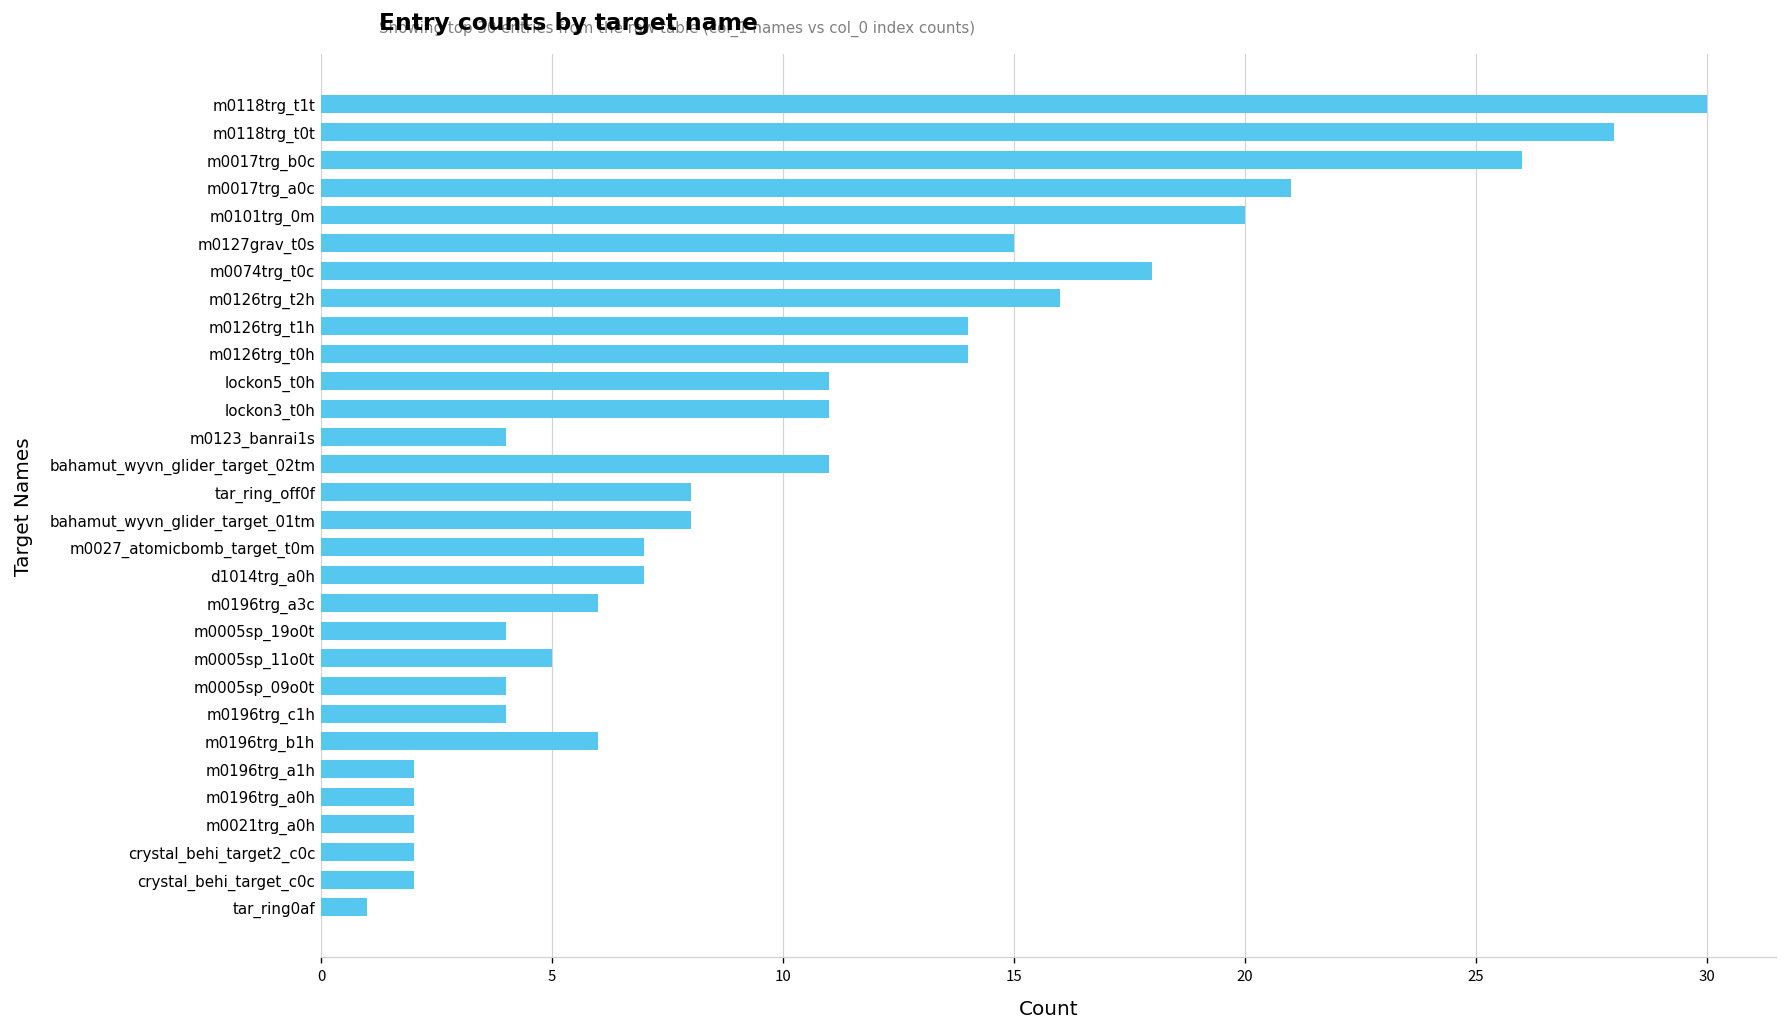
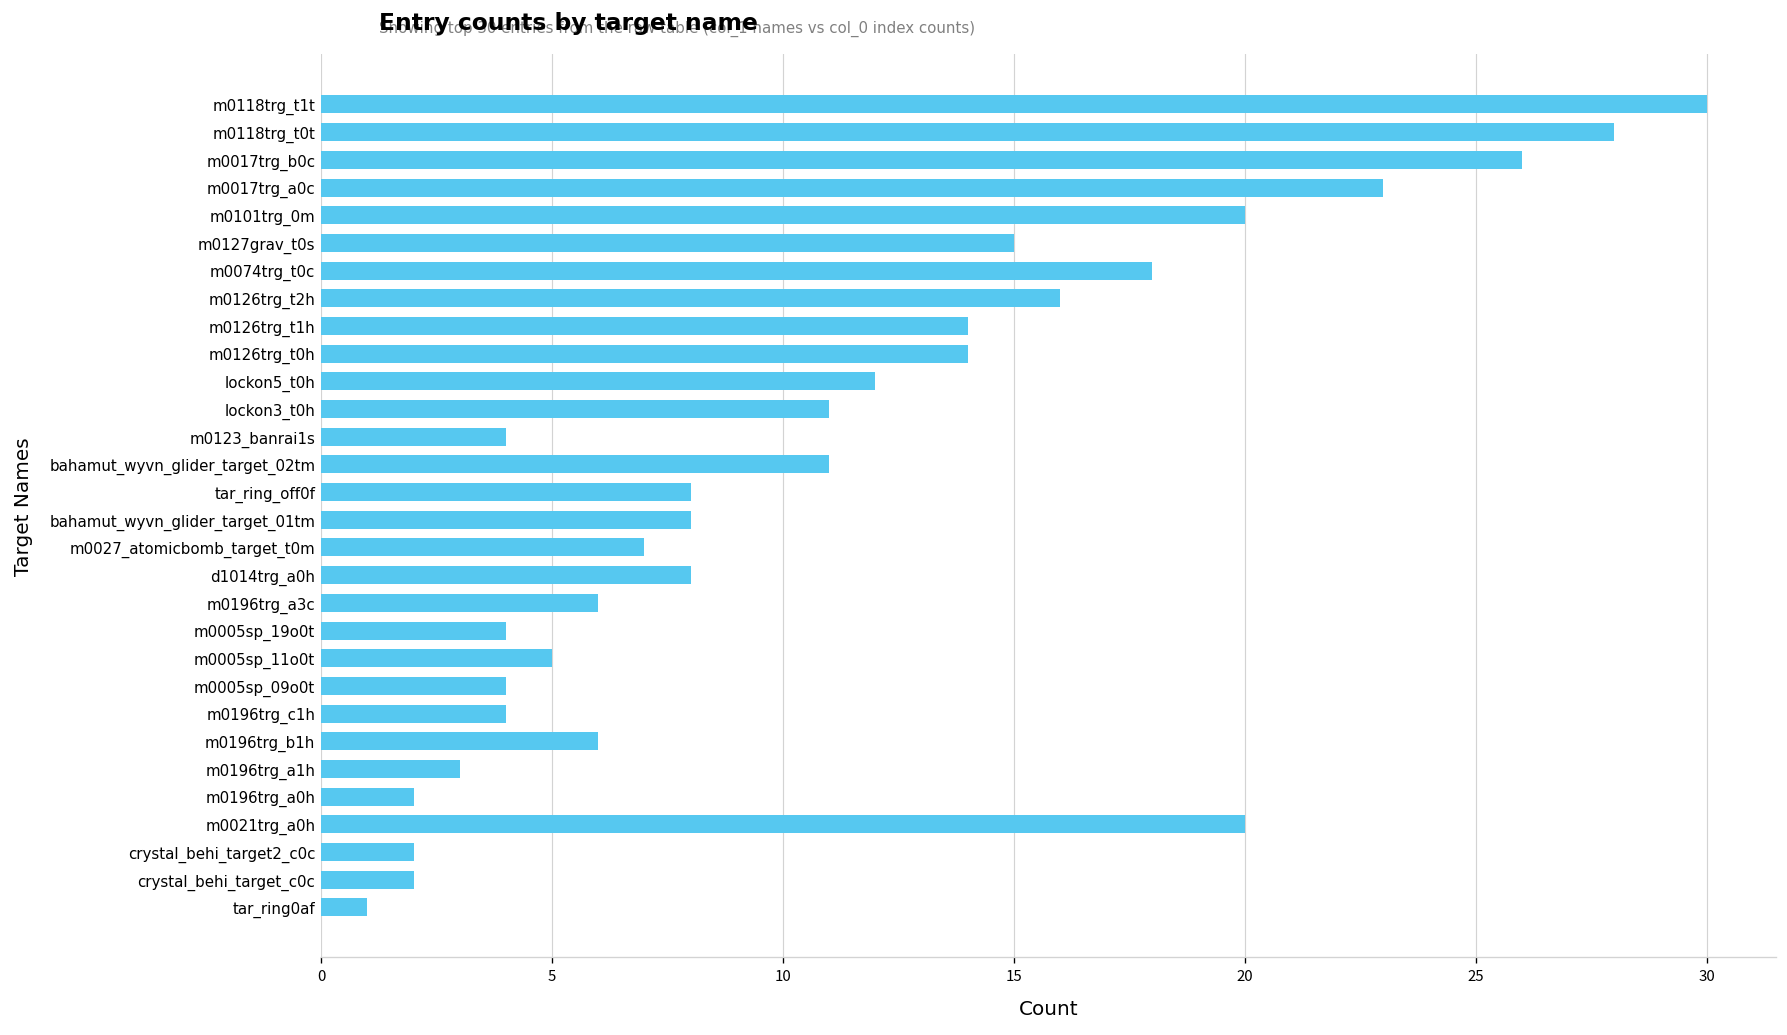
  {
    "m0118trg_t1t": 30,
    "m0118trg_t0t": 28,
    "m0017trg_b0c": 26,
-   "m0017trg_a0c": 21,
+   "m0017trg_a0c": 23,
    "m0101trg_0m": 20,
    "m0127grav_t0s": 15,
    "m0074trg_t0c": 18,
    "m0126trg_t2h": 16,
    "m0126trg_t1h": 14,
    "m0126trg_t0h": 14,
-   "lockon5_t0h": 11,
+   "lockon5_t0h": 12,
    "lockon3_t0h": 11,
    "m0123_banrai1s": 4,
    "bahamut_wyvn_glider_target_02tm": 11,
    "tar_ring_off0f": 8,
    "bahamut_wyvn_glider_target_01tm": 8,
    "m0027_atomicbomb_target_t0m": 7,
-   "d1014trg_a0h": 7,
+   "d1014trg_a0h": 8,
    "m0196trg_a3c": 6,
    "m0005sp_19o0t": 4,
    "m0005sp_11o0t": 5,
    "m0005sp_09o0t": 4,
    "m0196trg_c1h": 4,
    "m0196trg_b1h": 6,
-   "m0196trg_a1h": 2,
+   "m0196trg_a1h": 3,
    "m0196trg_a0h": 2,
-   "m0021trg_a0h": 2,
+   "m0021trg_a0h": 20,
    "crystal_behi_target2_c0c": 2,
    "crystal_behi_target_c0c": 2,
    "tar_ring0af": 1
  }
